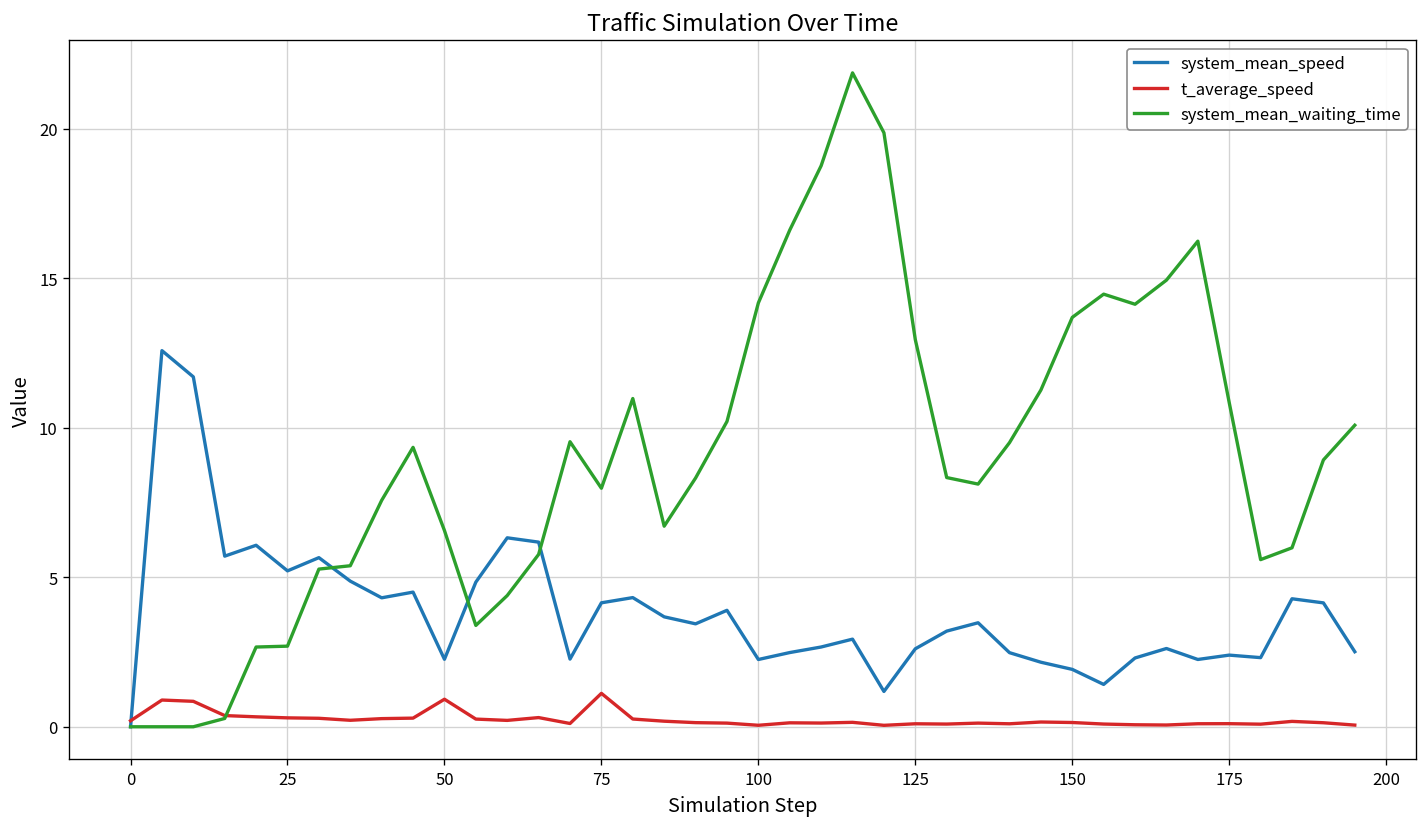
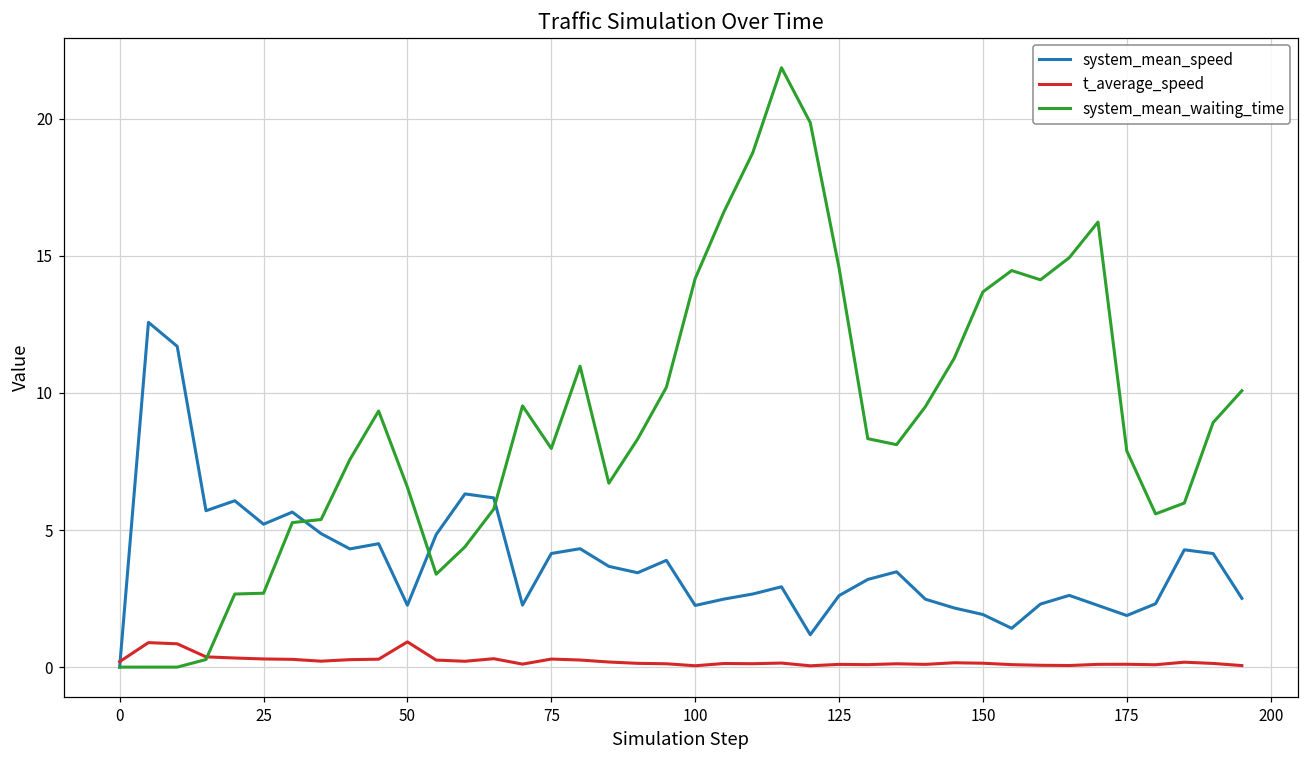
  {
    "system_mean_speed": {
      "25": 5.2,
      "50": 2.3,
      "75": 4.1,
      "100": 2.2,
      "125": 2.6,
      "150": 1.9,
-     "175": 2.4
+     "175": 1.9
    },
    "t_average_speed": {
      "0": 0.2,
      "25": 0.3,
      "50": 0.9,
-     "75": 1.1,
+     "75": 0.3,
      "100": 0.0,
      "125": 0.1,
      "150": 0.1,
      "175": 0.1
    },
    "system_mean_waiting_time": {
      "25": 2.7,
      "50": 6.6,
      "75": 8.0,
      "100": 14.2,
-     "125": 12.9,
+     "125": 14.6,
      "150": 13.7,
-     "175": 10.8
+     "175": 7.9
    }
  }
